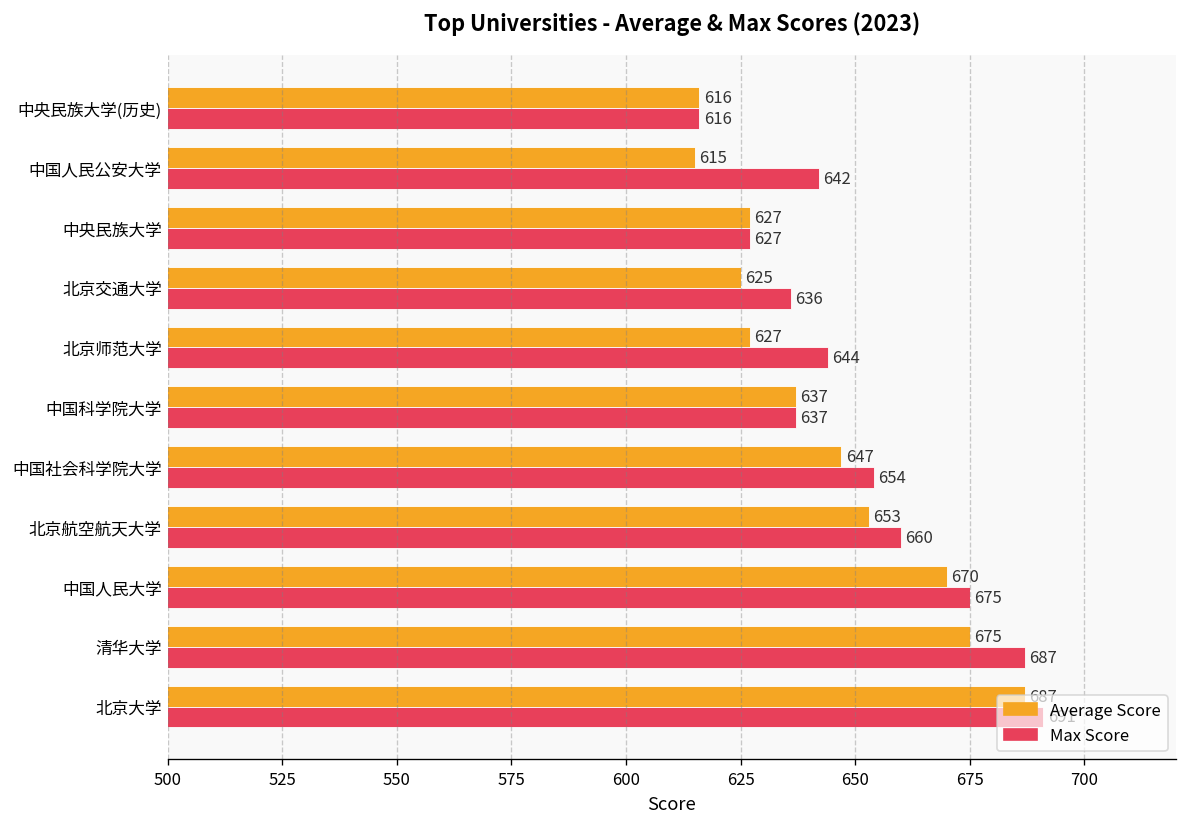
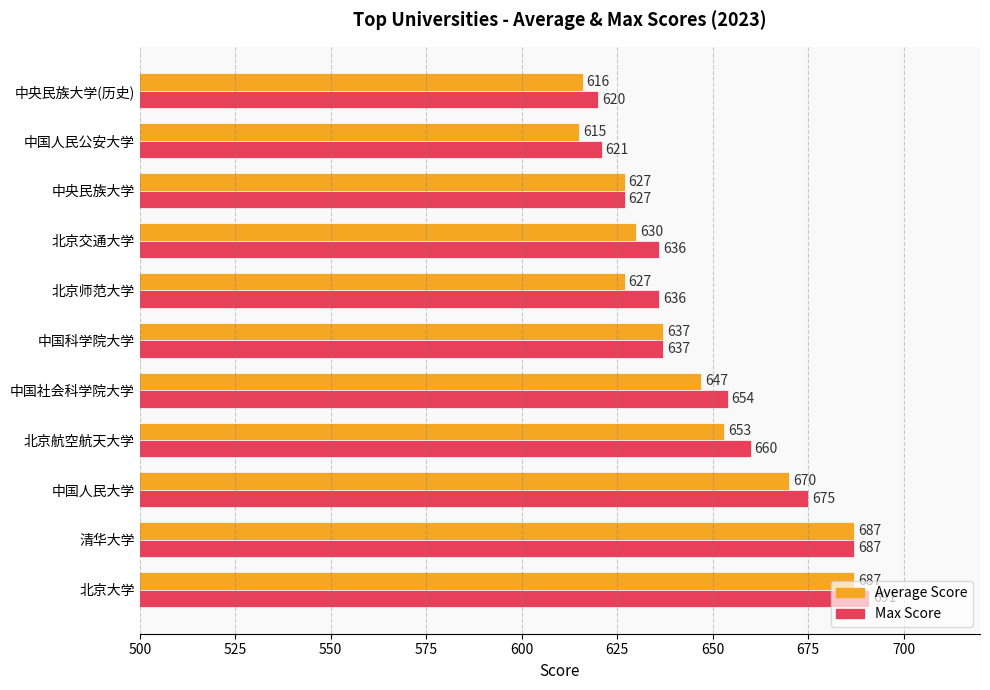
  {
    "Average Score": {
      "中央民族大学(历史)": 616,
      "中国人民公安大学": 615,
      "中央民族大学": 627,
-     "北京交通大学": 625,
+     "北京交通大学": 630,
      "北京师范大学": 627,
      "中国科学院大学": 637,
      "中国社会科学院大学": 647,
      "北京航空航天大学": 653,
      "中国人民大学": 670,
-     "清华大学": 675
+     "清华大学": 687
    },
    "Max Score": {
-     "中央民族大学(历史)": 616,
-     "中国人民公安大学": 642,
+     "中央民族大学(历史)": 620,
+     "中国人民公安大学": 621,
      "中央民族大学": 627,
      "北京交通大学": 636,
-     "北京师范大学": 644,
+     "北京师范大学": 636,
      "中国科学院大学": 637,
      "中国社会科学院大学": 654,
      "北京航空航天大学": 660,
      "中国人民大学": 675,
      "清华大学": 687
    }
  }
